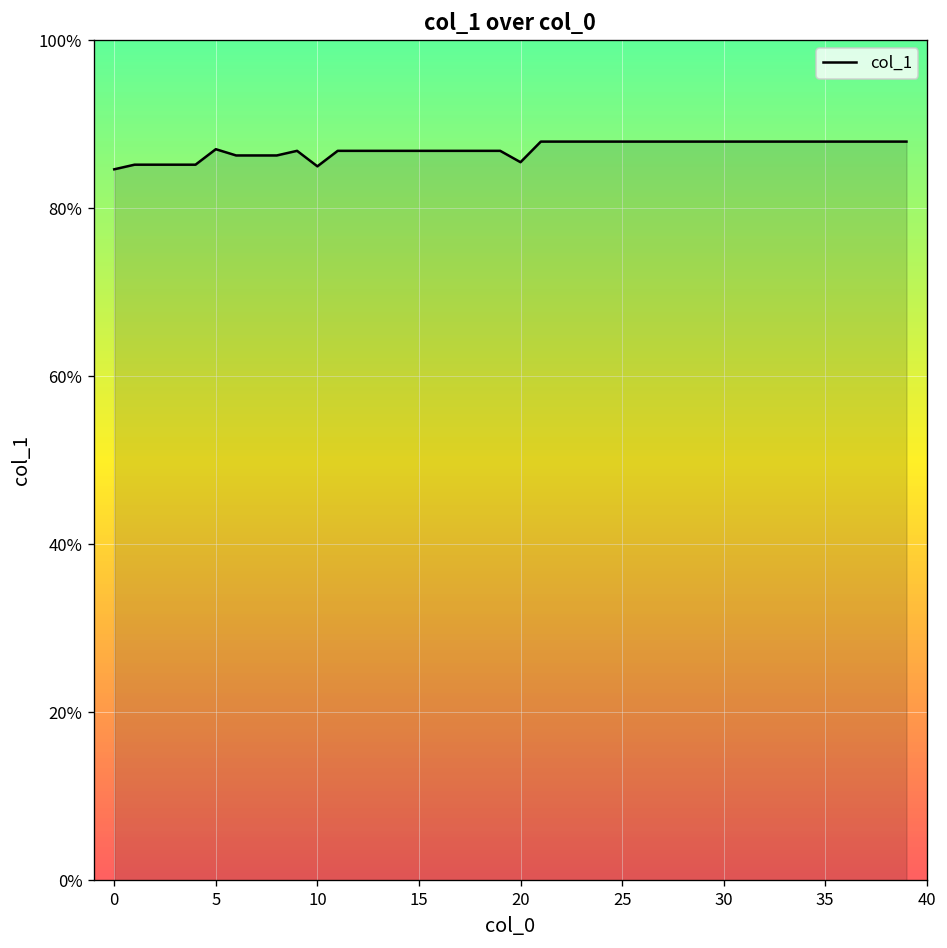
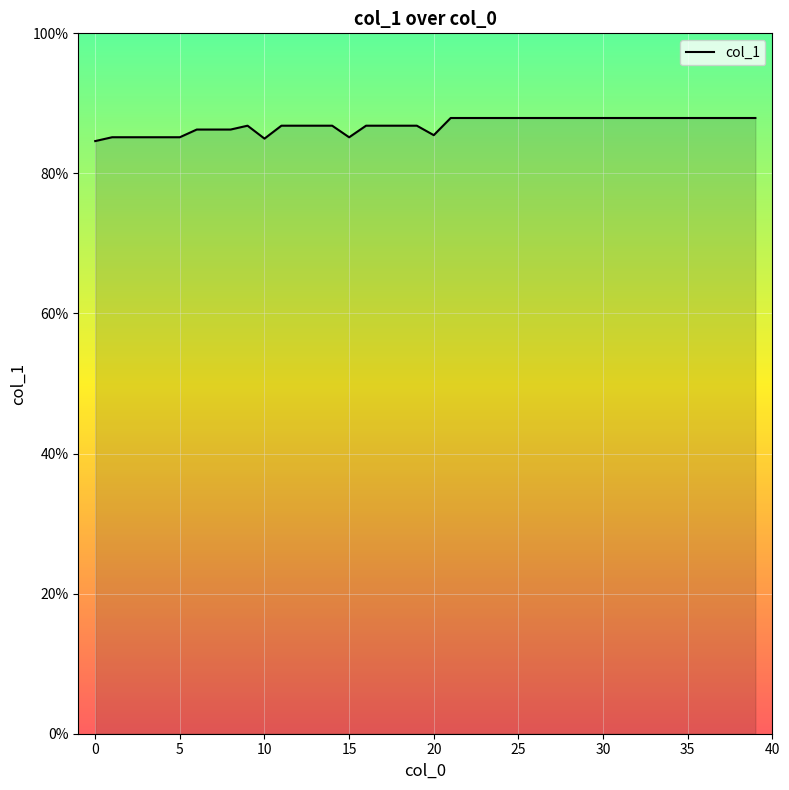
  {
    "0": "85%",
-   "5": "87%",
+   "5": "85%",
    "10": "85%",
-   "15": "87%",
+   "15": "85%",
    "20": "85%",
    "25": "88%",
    "30": "88%",
    "35": "88%"
  }
